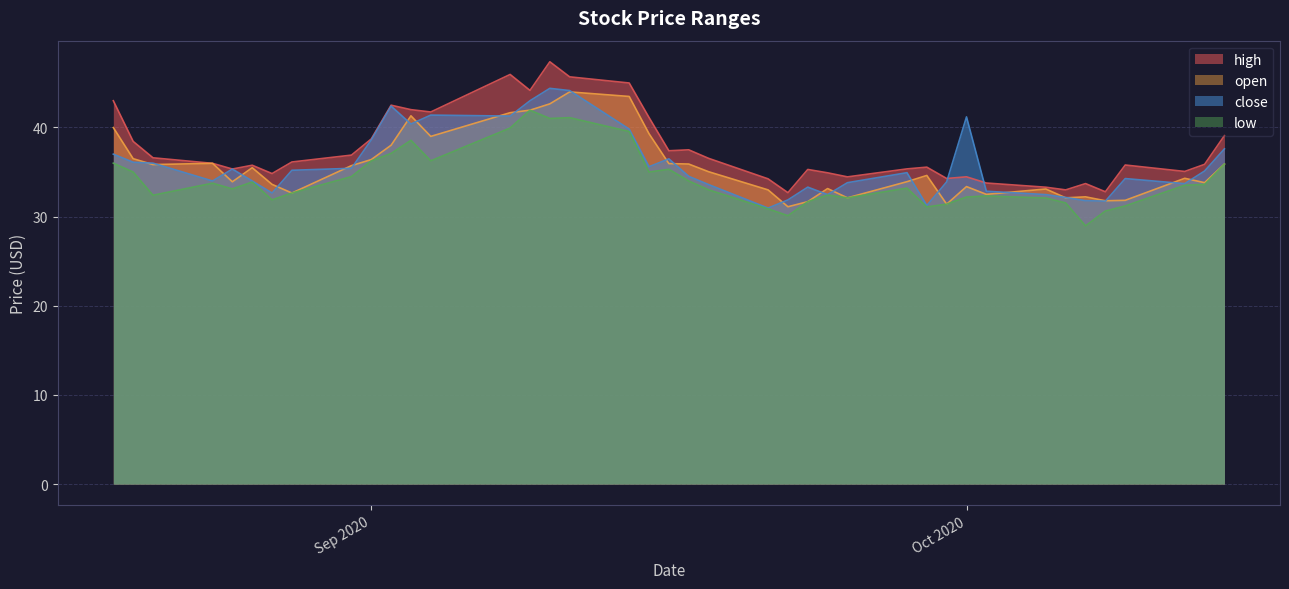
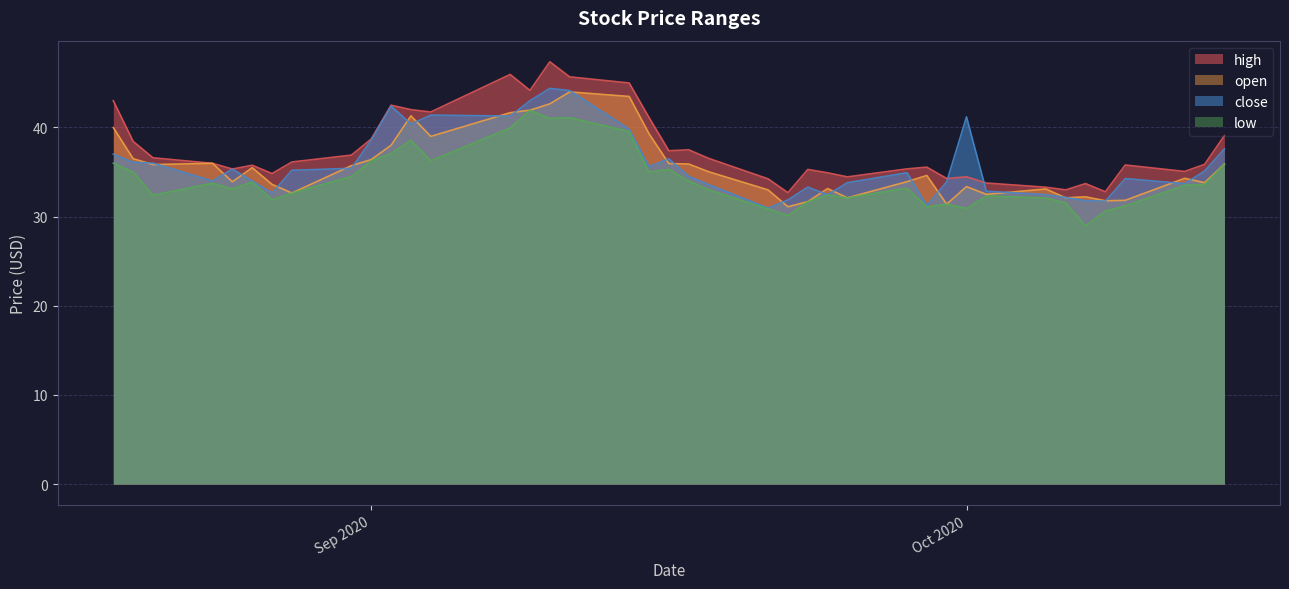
  {
    "close": {
      "Oct 2020": 41
    },
    "low": {
-     "Oct 2020": 32
+     "Oct 2020": 31
    }
  }
